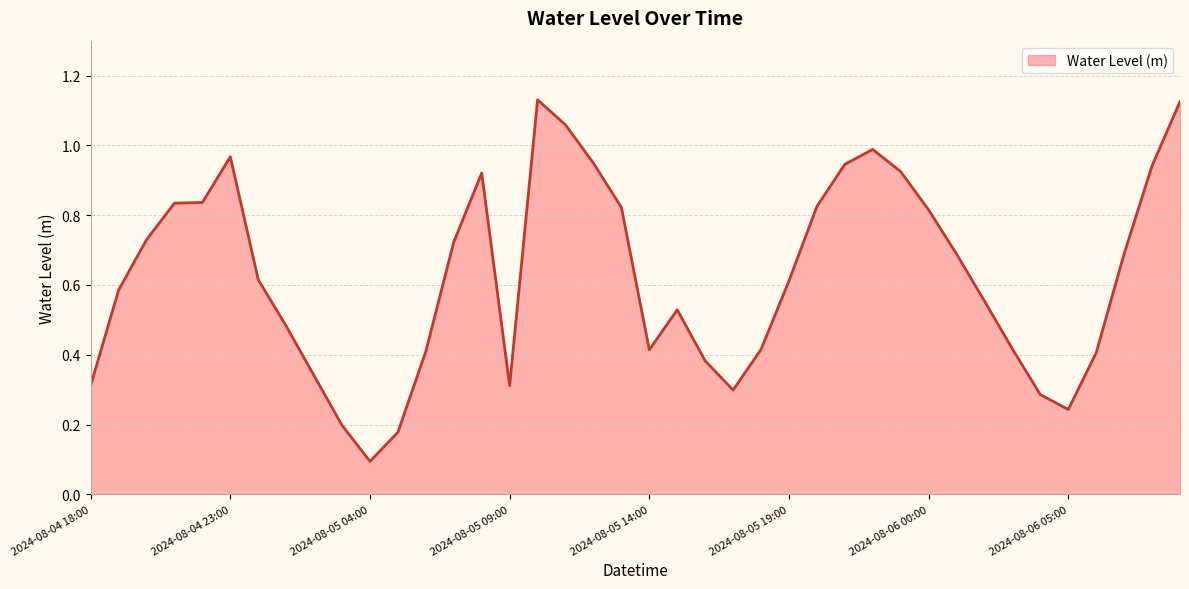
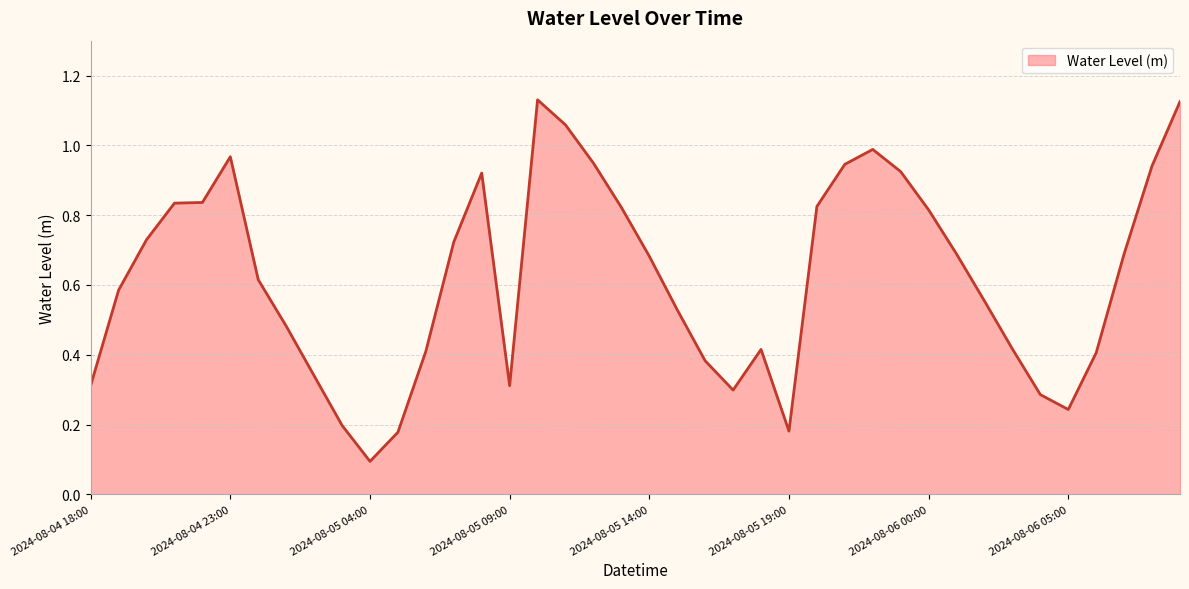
  {
    "2024-08-04 18:00": 0.31,
    "2024-08-04 23:00": 0.97,
    "2024-08-05 04:00": 0.09,
    "2024-08-05 09:00": 0.31,
-   "2024-08-05 14:00": 0.41,
-   "2024-08-05 19:00": 0.61,
+   "2024-08-05 14:00": 0.68,
+   "2024-08-05 19:00": 0.18,
    "2024-08-06 00:00": 0.82,
    "2024-08-06 05:00": 0.24
  }
